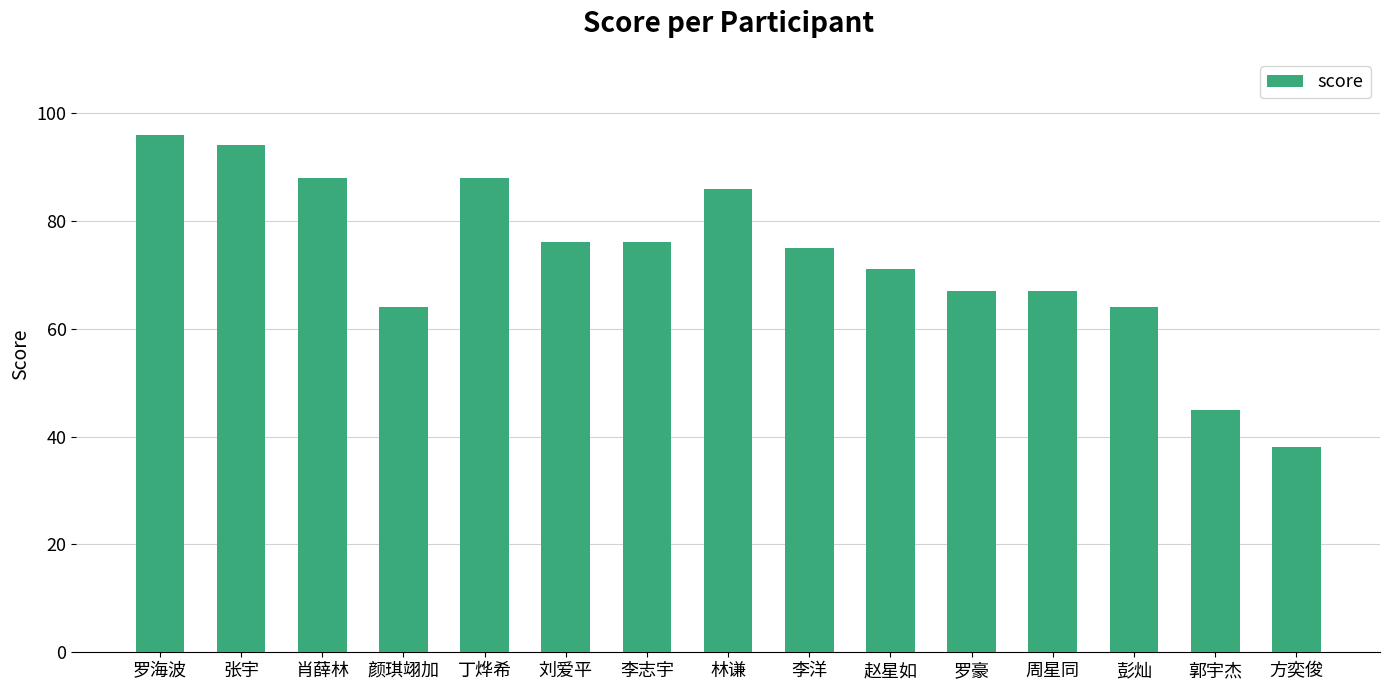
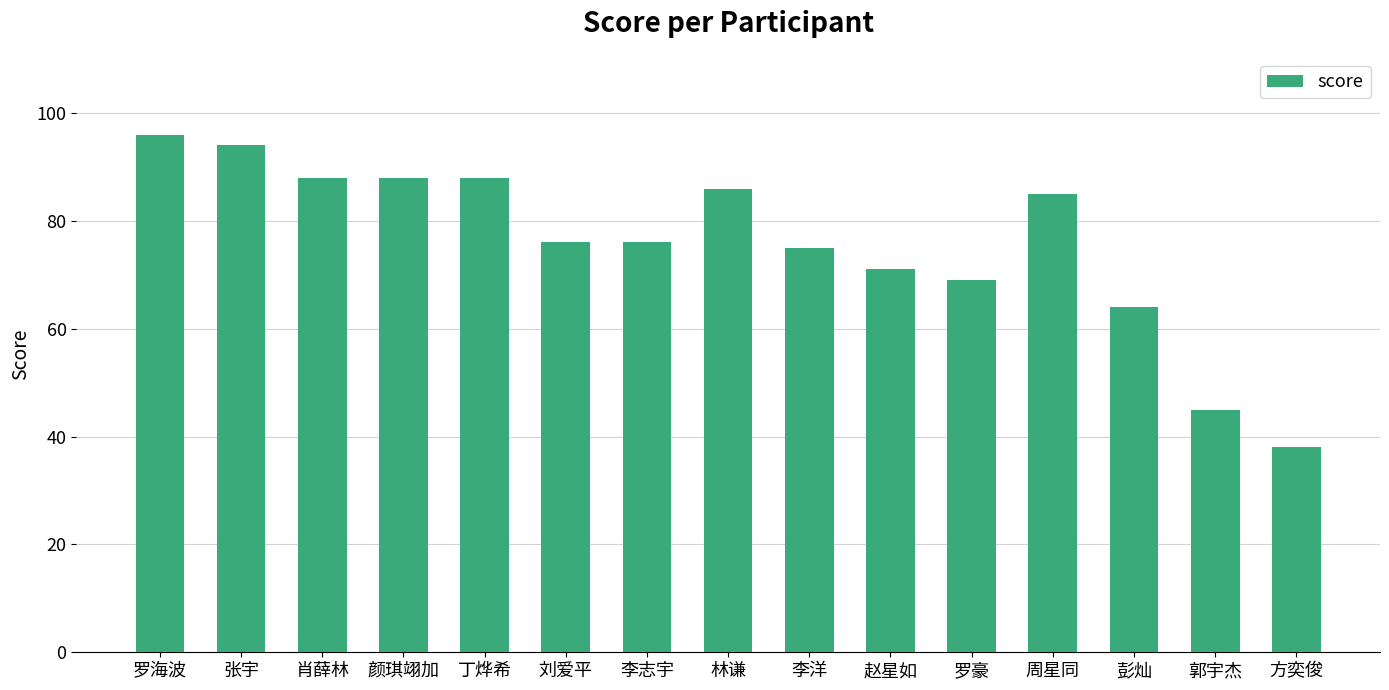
  {
    "罗海波": 96,
    "张宇": 94,
    "肖薛林": 88,
-   "颜琪翊加": 64,
+   "颜琪翊加": 88,
    "丁烨希": 88,
    "刘爱平": 76,
    "李志宇": 76,
    "林谦": 86,
    "李洋": 75,
    "赵星如": 71,
-   "罗豪": 67,
-   "周星同": 67,
+   "罗豪": 69,
+   "周星同": 85,
    "彭灿": 64,
    "郭宇杰": 45,
    "方奕俊": 38
  }
